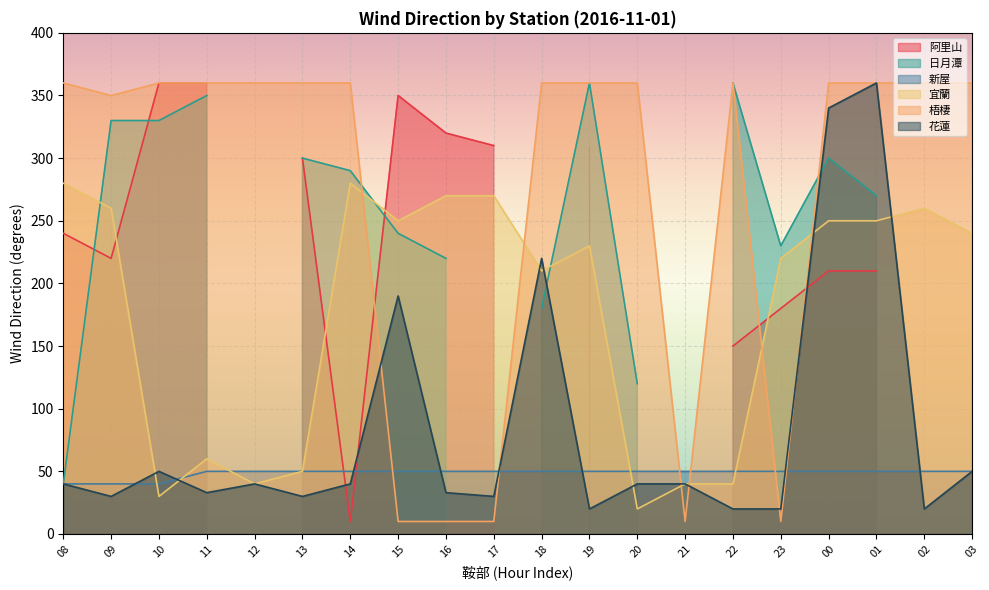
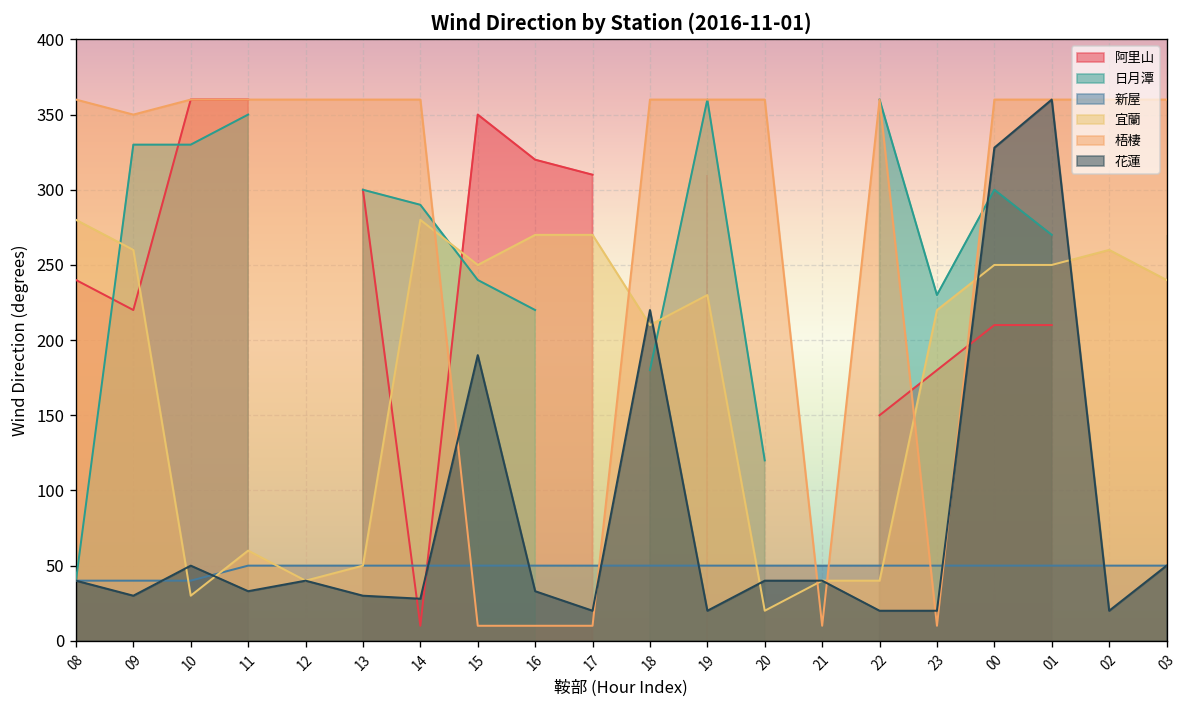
  {
    "花蓮": {
      "09": 30,
      "10": 50,
      "11": 33,
      "13": 30,
-     "14": 40,
+     "14": 28,
      "15": 190,
      "16": 33,
-     "17": 30,
+     "17": 20,
      "18": 220,
      "19": 20,
      "20": 40,
      "22": 20,
      "23": 20,
-     "00": 340,
+     "00": 328,
      "02": 20
    }
  }
